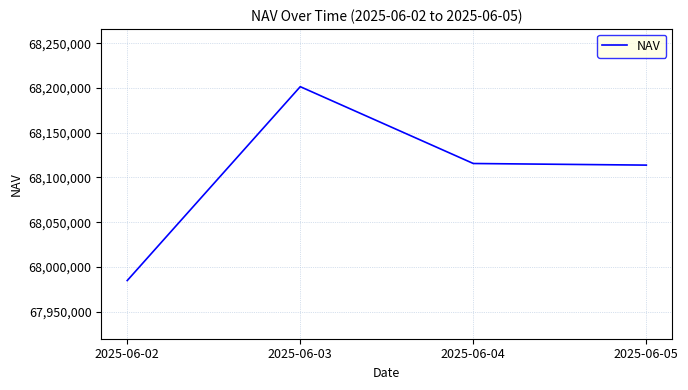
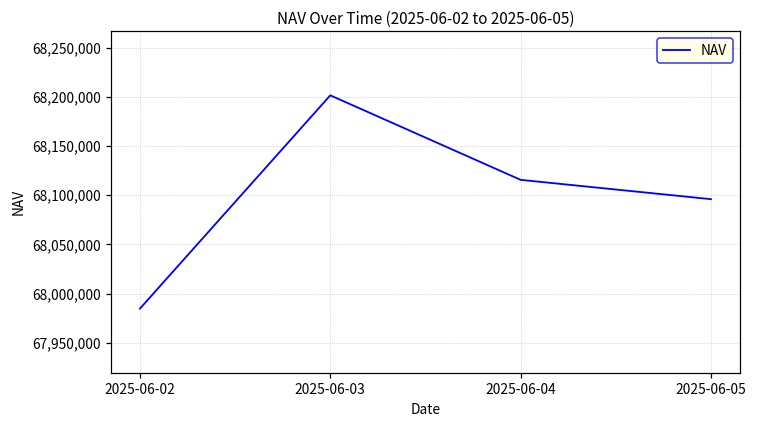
  {
    "2025-06-02": "67,980,000",
    "2025-06-03": "68,200,000",
    "2025-06-04": "68,120,000",
-   "2025-06-05": "68,110,000"
+   "2025-06-05": "68,100,000"
  }
